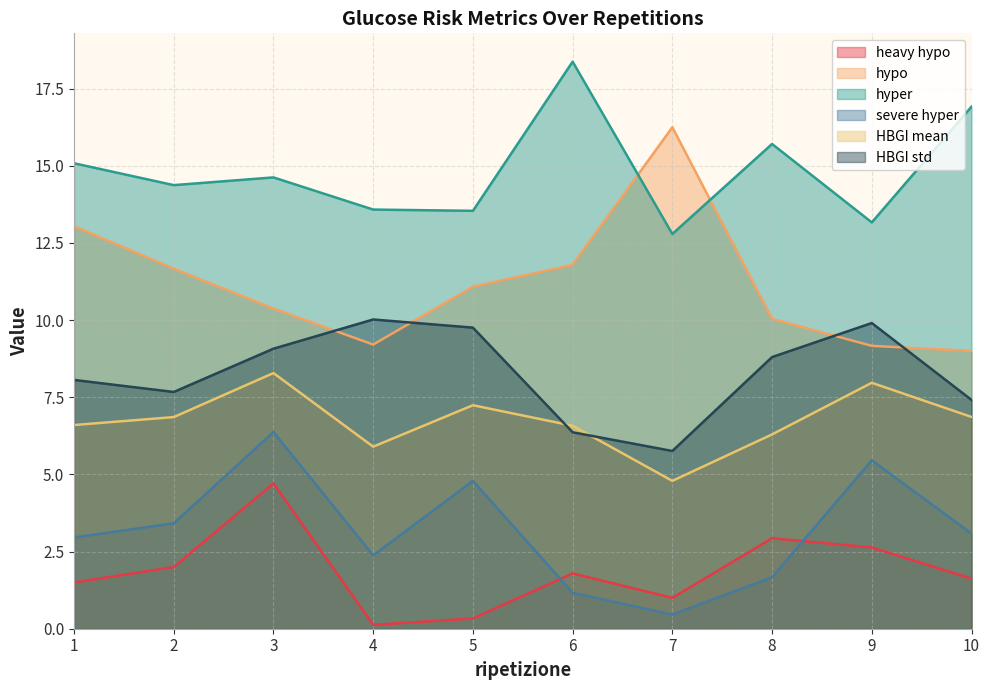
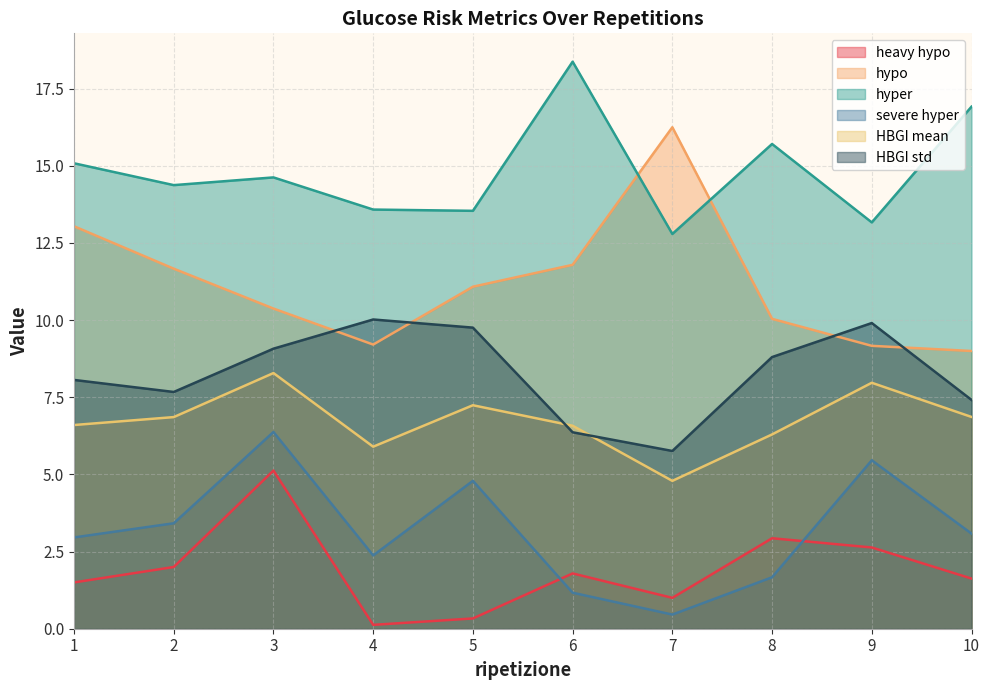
  {
    "heavy hypo": {
      "1": 1.5,
      "2": 2.0,
-     "3": 4.7,
+     "3": 5.1,
      "4": 0.1,
      "5": 0.3,
      "6": 1.8,
      "7": 1.0,
      "8": 2.9,
      "9": 2.6,
      "10": 1.6
    },
    "HBGI std": {
      "1": 8.1,
      "2": 7.7,
      "3": 9.1,
      "4": 10.0,
      "5": 9.8,
      "6": 6.4,
      "7": 5.8,
      "8": 8.8,
      "9": 9.9,
      "10": 7.4
    }
  }
